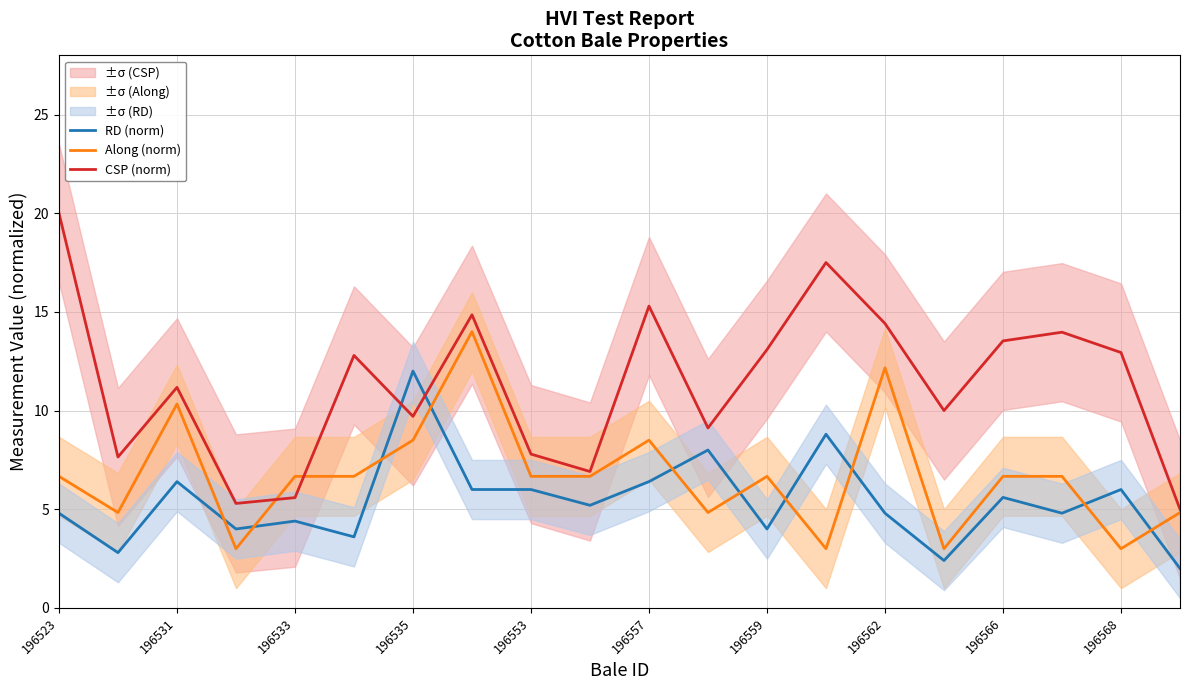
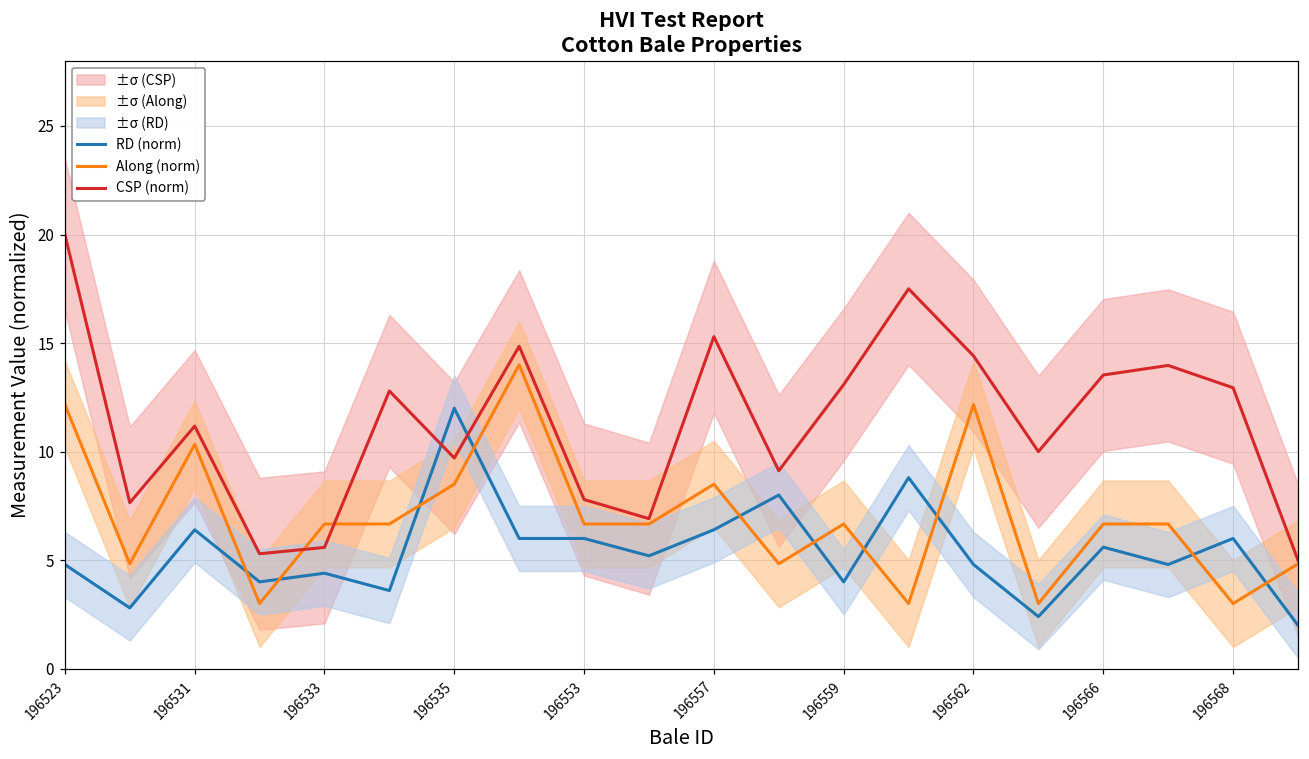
  {
    "RD (norm)": {
      "196523": 4.8,
      "196531": 6.4,
      "196533": 4.4,
      "196535": 12.0,
      "196553": 6.0,
      "196557": 6.4,
      "196559": 4.0,
      "196562": 4.8,
      "196566": 5.6,
      "196568": 6.0
    },
    "Along (norm)": {
-     "196523": 6.7,
+     "196523": 12.2,
      "196531": 10.3,
      "196533": 6.7,
      "196535": 8.5,
      "196553": 6.7,
      "196557": 8.5,
      "196559": 6.7,
      "196562": 12.2,
      "196566": 6.7,
      "196568": 3.0
    },
    "CSP (norm)": {
      "196523": 20.0,
      "196531": 11.2,
      "196533": 5.6,
      "196535": 9.7,
      "196553": 7.8,
      "196557": 15.3,
      "196559": 13.1,
      "196562": 14.4,
      "196566": 13.5,
      "196568": 12.9
    },
    "±σ (RD)": {
      "196535": 3.0
    }
  }
